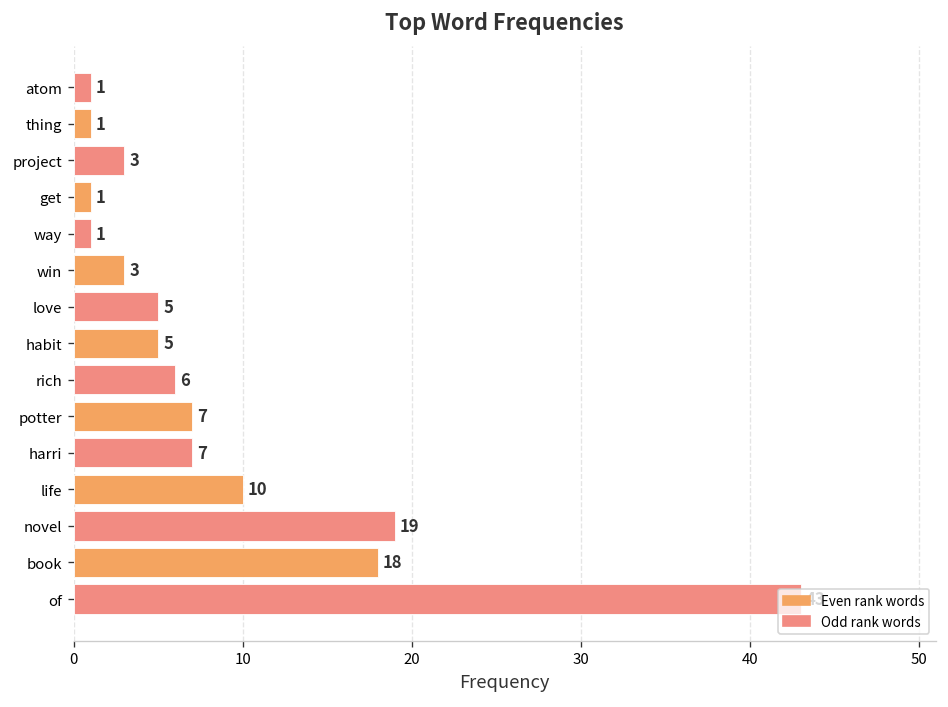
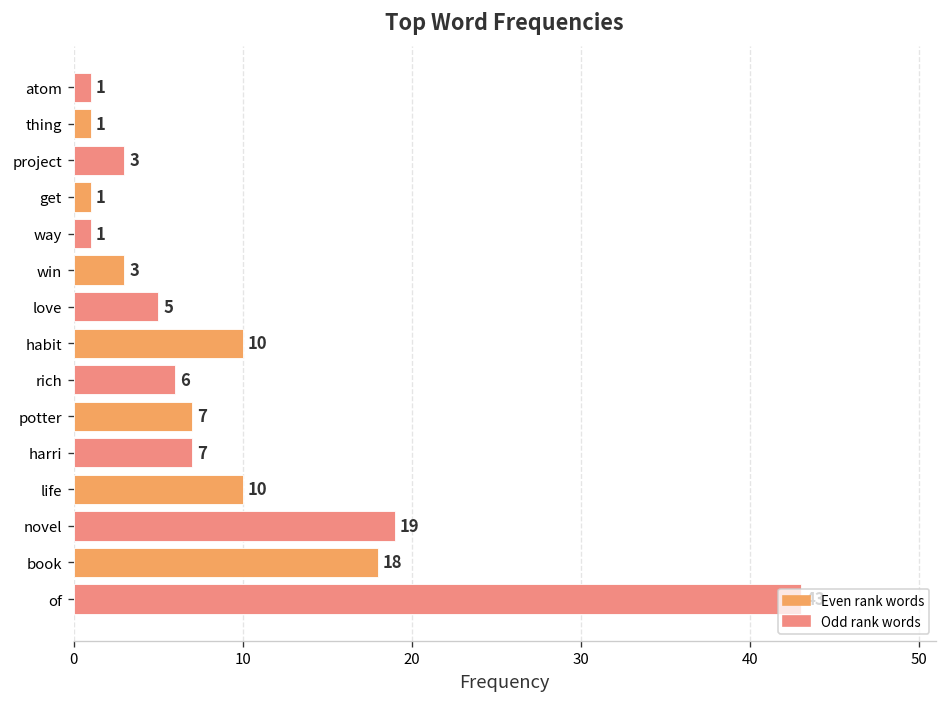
  {
    "atom": 1,
    "thing": 1,
    "project": 3,
    "get": 1,
    "way": 1,
    "win": 3,
    "love": 5,
-   "habit": 5,
+   "habit": 10,
    "rich": 6,
    "potter": 7,
    "harri": 7,
    "life": 10,
    "novel": 19,
    "book": 18
  }
